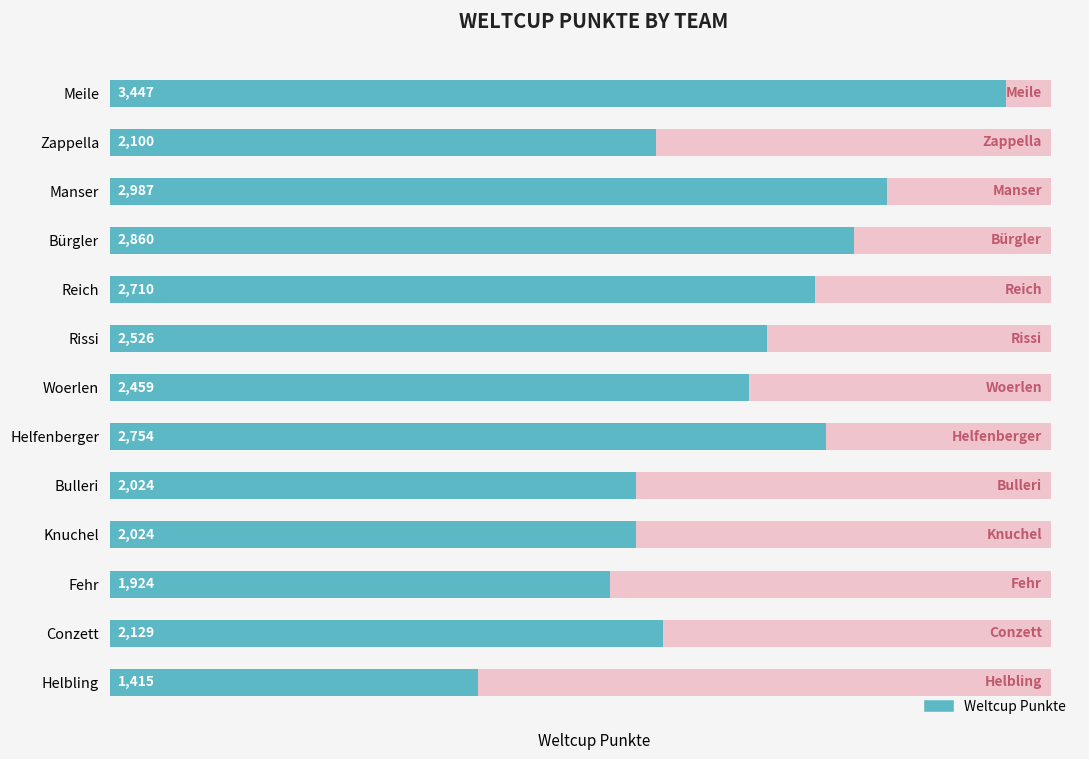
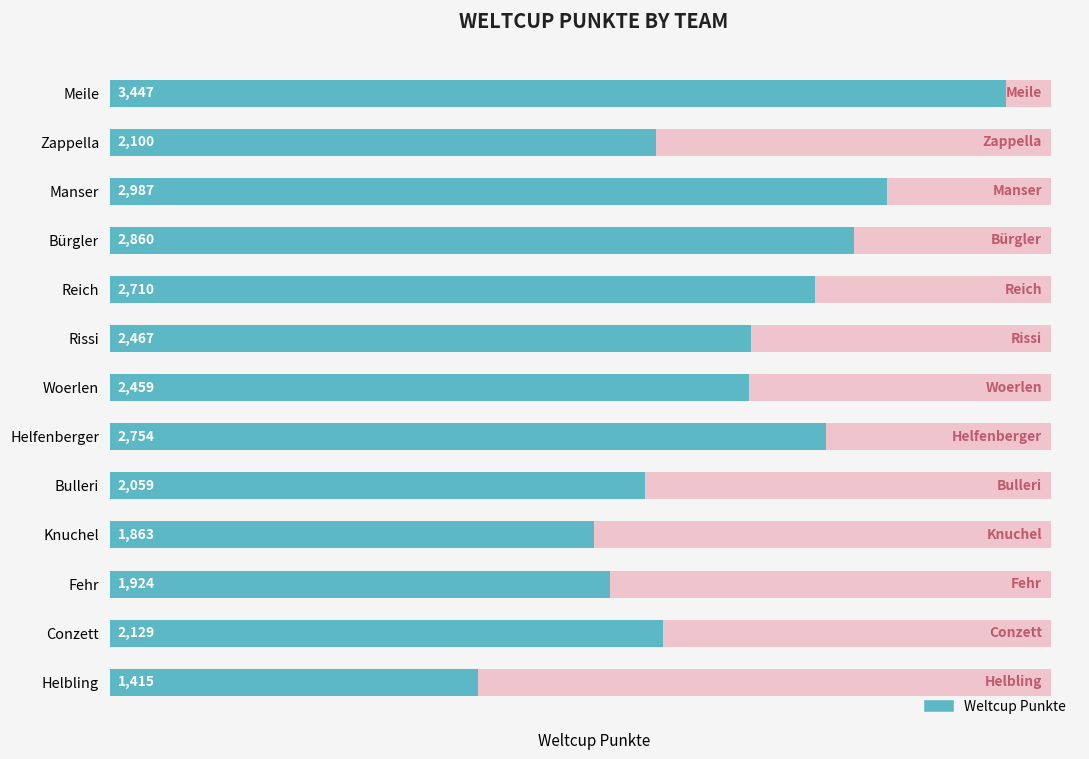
  {
    "Weltcup Punkte": {
-     "Rissi": "2,526",
-     "Bulleri": "2,024",
-     "Knuchel": "2,024"
+     "Rissi": "2,467",
+     "Bulleri": "2,059",
+     "Knuchel": "1,863"
    }
  }
